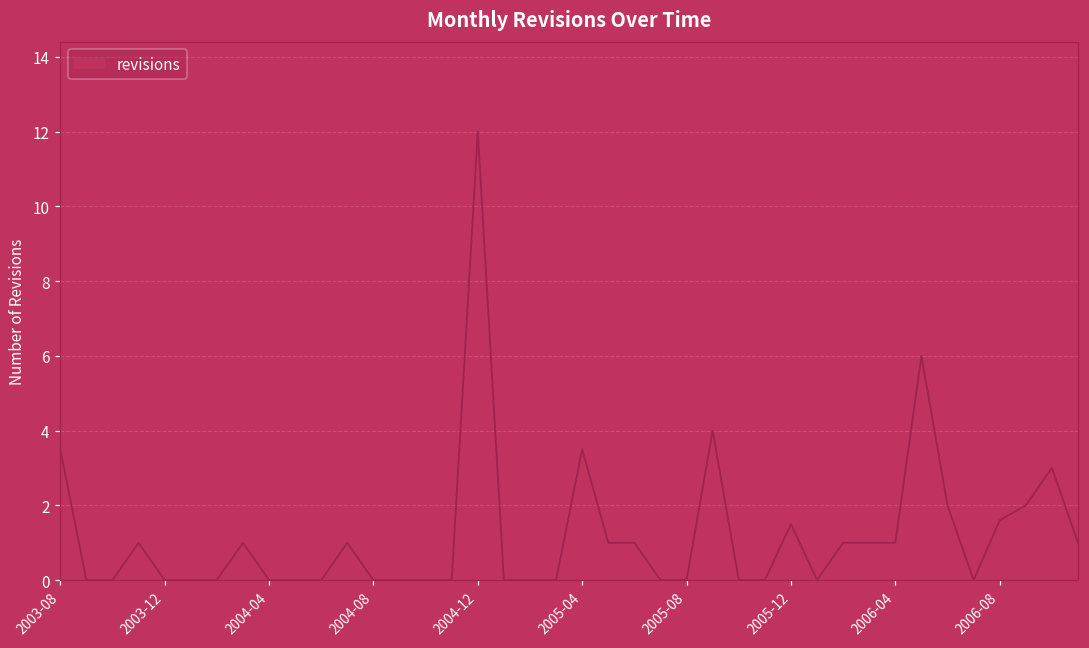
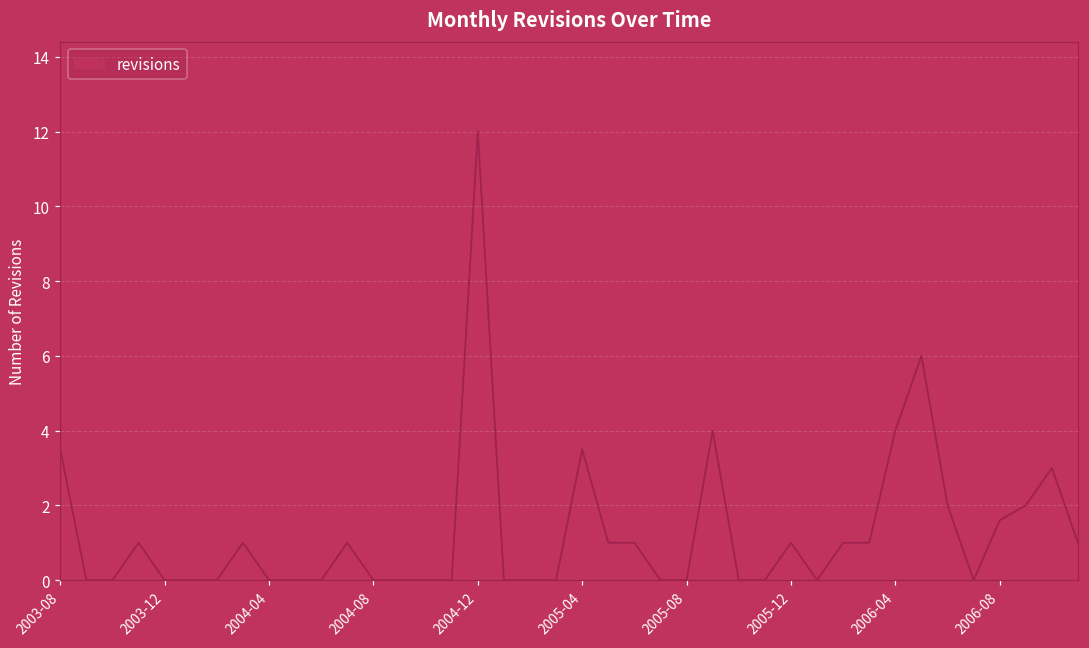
  {
    "2003-08": 3.5,
    "2003-12": 0.0,
    "2004-04": 0.0,
    "2004-08": 0.0,
    "2004-12": 12.0,
    "2005-04": 3.5,
    "2005-08": 0.0,
-   "2005-12": 1.5,
-   "2006-04": 1,
+   "2005-12": 1.0,
+   "2006-04": 4,
    "2006-08": 1.6
  }
